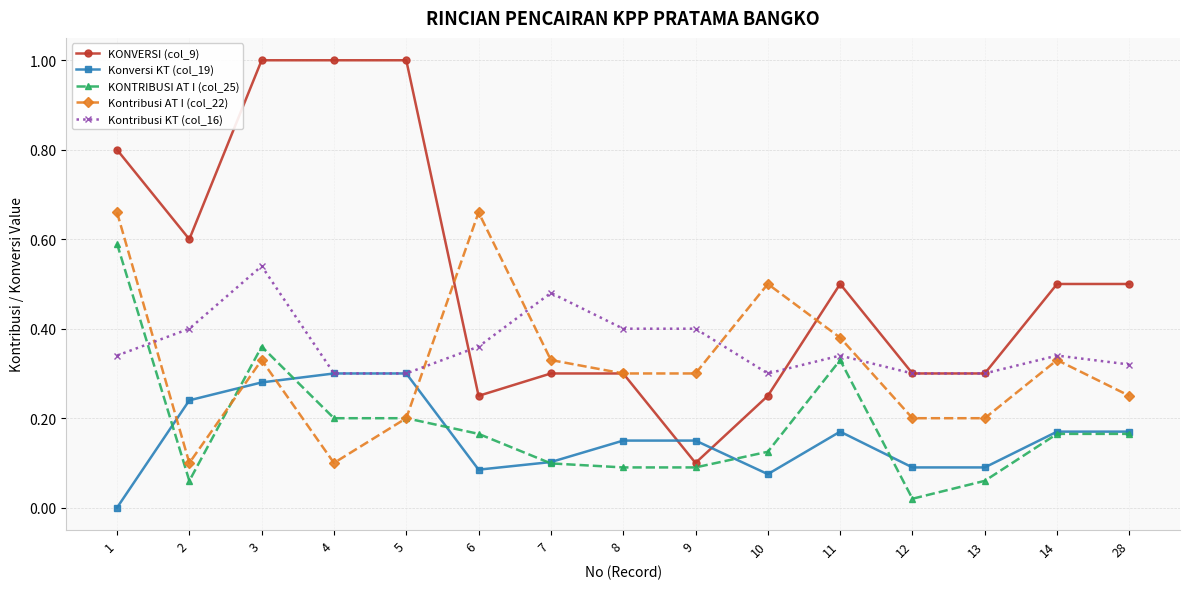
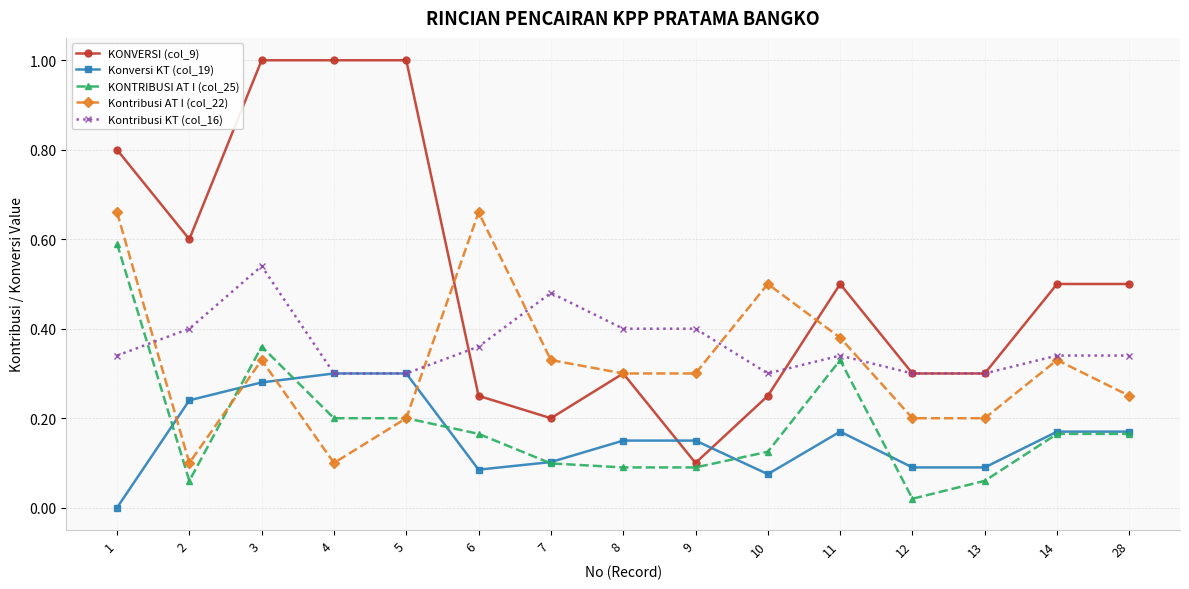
  {
    "KONVERSI (col_9)": {
      "1": 0.8,
      "2": 0.6,
      "3": 1.0,
      "4": 1.0,
      "5": 1.0,
      "6": 0.25,
-     "7": 0.3,
+     "7": 0.2,
      "9": 0.1,
      "10": 0.25,
      "11": 0.5,
      "14": 0.5,
      "28": 0.5
    },
    "Konversi KT (col_19)": {
      "1": 0.00,
      "2": 0.24,
      "3": 0.28,
      "6": 0.09,
      "8": 0.15,
      "9": 0.15,
      "10": 0.08,
      "11": 0.17,
      "12": 0.09,
      "13": 0.09
    },
    "KONTRIBUSI AT I (col_25)": {
      "1": 0.59,
      "2": 0.06,
      "3": 0.36,
      "4": 0.20,
      "6": 0.17,
      "8": 0.09,
      "9": 0.09,
      "10": 0.13,
      "11": 0.33,
      "12": 0.02,
      "13": 0.06
    },
    "Kontribusi AT I (col_22)": {
      "1": 0.66,
      "2": 0.10,
      "3": 0.33,
      "4": 0.10,
      "6": 0.66,
      "7": 0.33,
      "9": 0.30,
      "10": 0.50,
      "11": 0.38,
      "12": 0.20,
      "13": 0.20,
      "14": 0.33,
      "28": 0.25
    },
    "Kontribusi KT (col_16)": {
      "1": 0.34,
      "2": 0.40,
      "3": 0.54,
      "6": 0.36,
      "7": 0.48,
      "8": 0.40,
      "9": 0.40,
      "10": 0.30,
      "11": 0.34,
      "14": 0.34,
-     "28": 0.32
+     "28": 0.34
    }
  }
